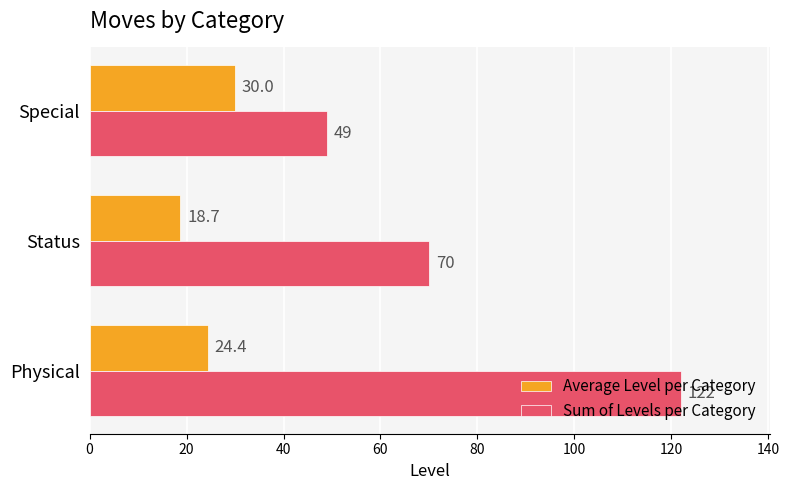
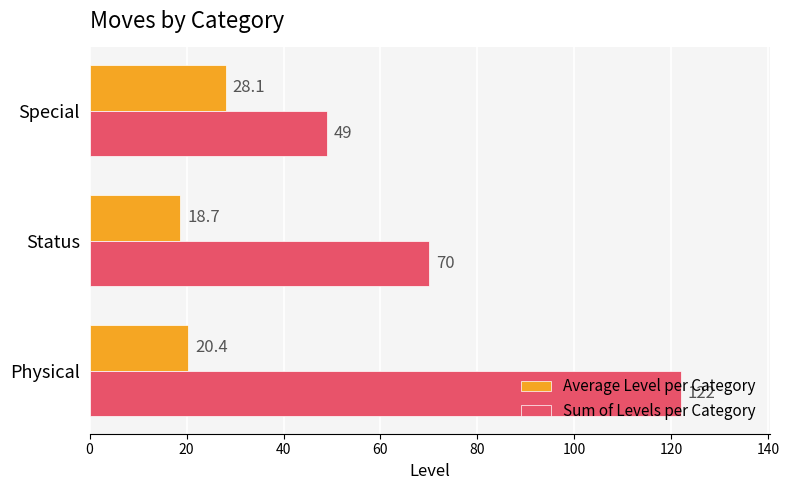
  {
    "Average Level per Category": {
-     "Special": 30.0,
+     "Special": 28.1,
      "Status": 18.7,
-     "Physical": 24.4
+     "Physical": 20.4
    },
    "Sum of Levels per Category": {
      "Special": 49,
      "Status": 70
    }
  }
